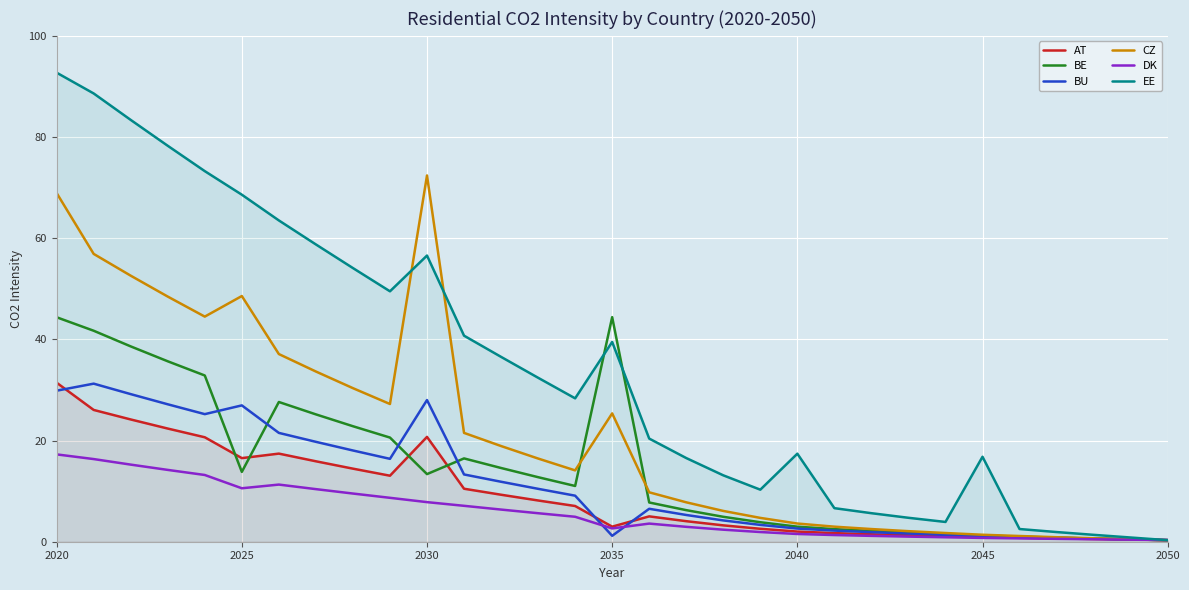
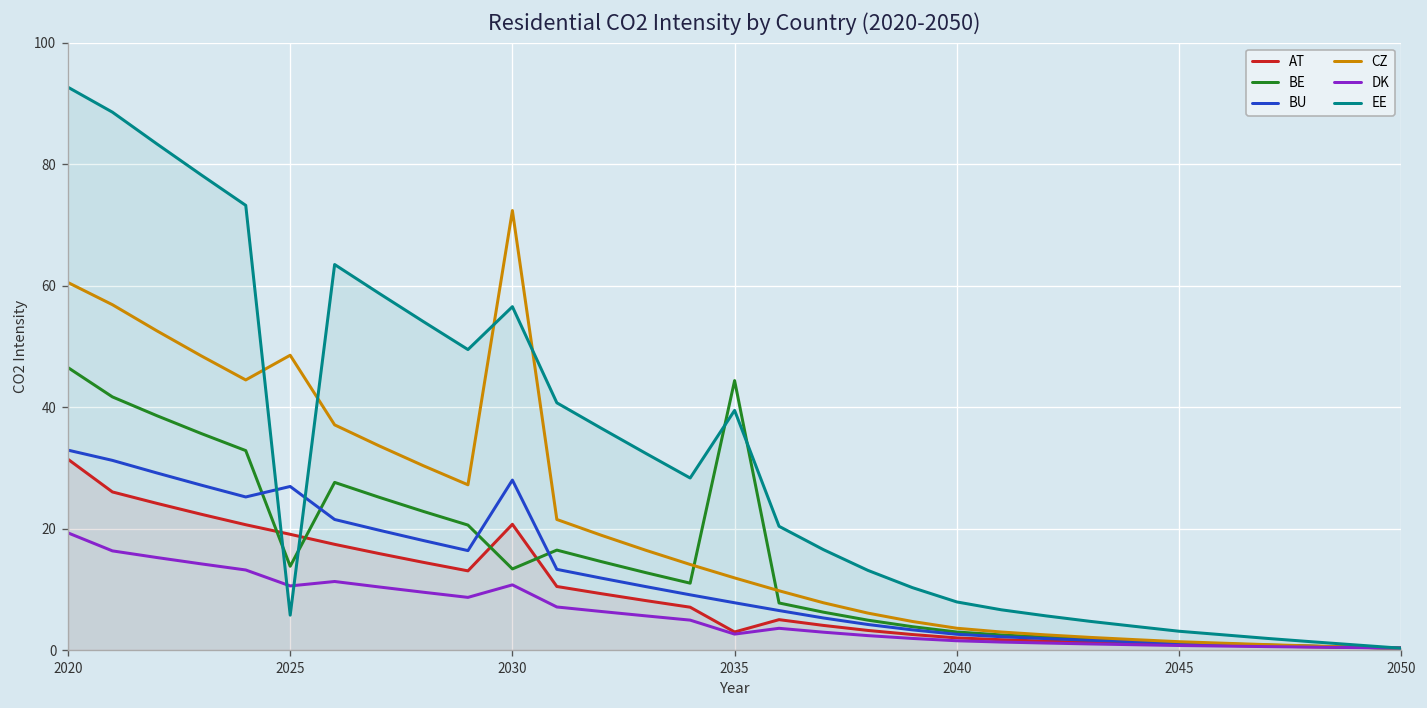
  {
    "AT": {
      "2020": 31,
-     "2025": 17,
+     "2025": 19,
      "2030": 21
    },
    "BE": {
-     "2020": 44,
+     "2020": 47,
      "2025": 14,
      "2030": 13,
      "2035": 44
    },
    "BU": {
-     "2020": 30,
+     "2020": 33,
      "2025": 27,
      "2030": 28,
-     "2035": 1
+     "2035": 8
    },
    "CZ": {
-     "2020": 69,
+     "2020": 61,
      "2025": 49,
      "2030": 72,
-     "2035": 25,
+     "2035": 12,
      "2040": 4
    },
    "DK": {
-     "2020": 17,
+     "2020": 19,
      "2025": 11,
-     "2030": 8
+     "2030": 11
    },
    "EE": {
      "2020": 93,
-     "2025": 69,
+     "2025": 6,
      "2030": 57,
      "2035": 39,
-     "2040": 17,
-     "2045": 17
+     "2040": 8,
+     "2045": 3
    }
  }
